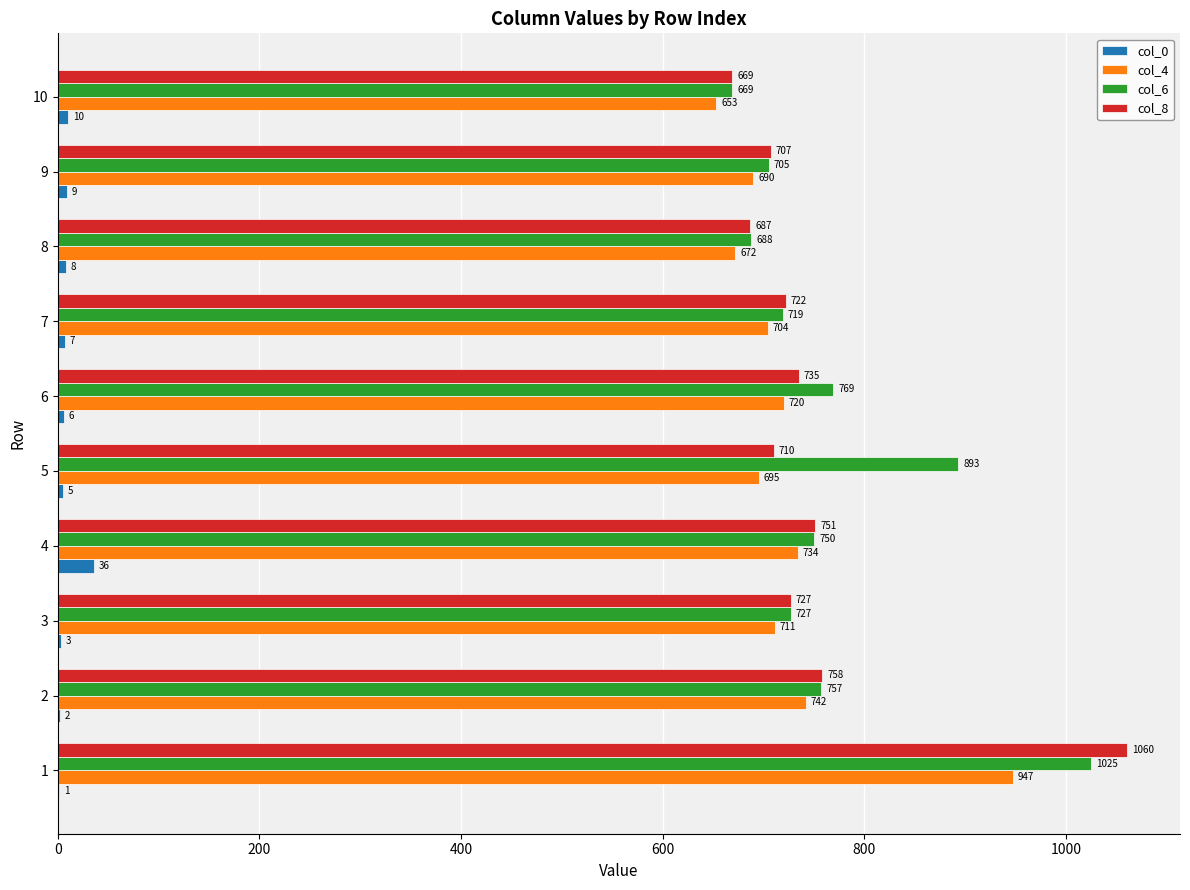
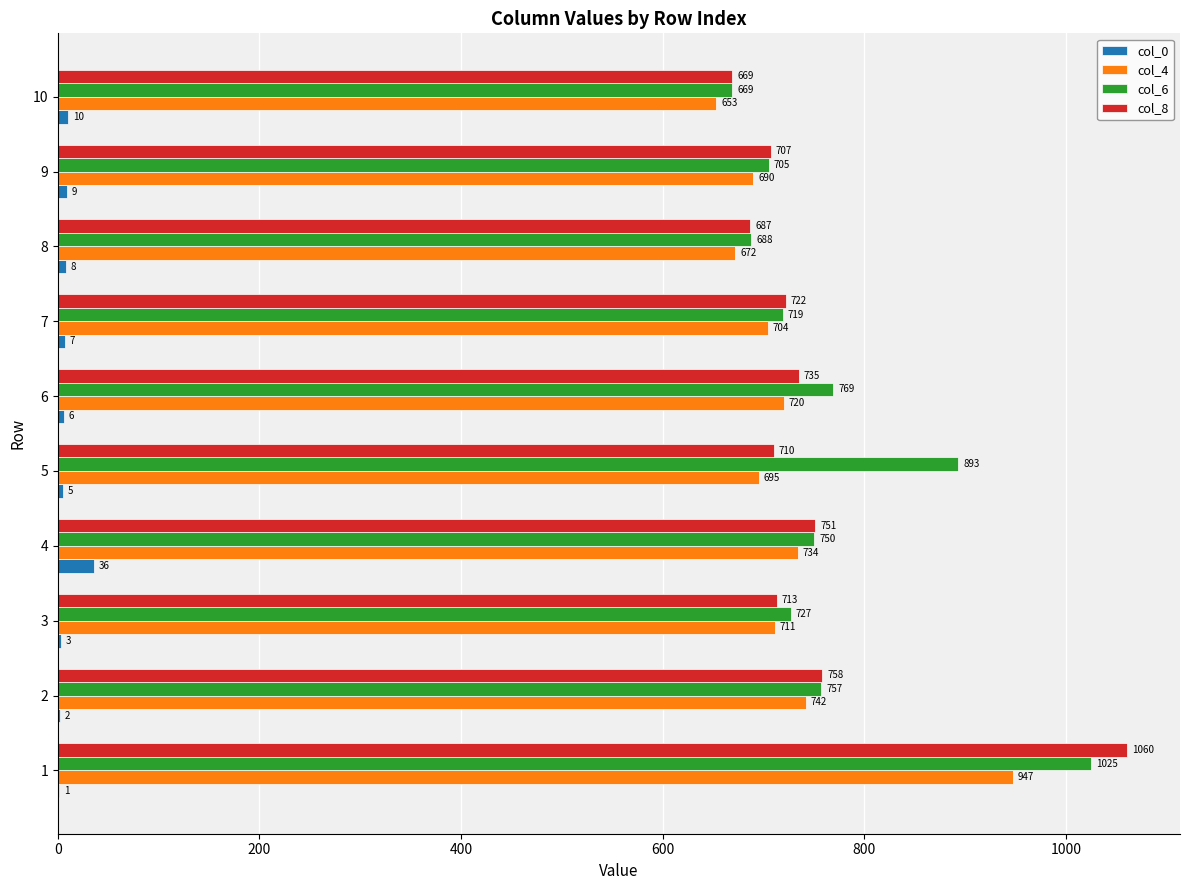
  {
    "col_0": {
      "10": 10,
      "9": 9,
      "8": 8,
      "7": 7,
      "6": 6,
      "5": 5,
      "4": 36,
      "3": 3,
      "2": 2,
      "1": 1
    },
    "col_4": {
      "10": 653,
      "9": 690,
      "8": 672,
      "7": 704,
      "6": 720,
      "5": 695,
      "4": 734,
      "3": 711,
      "2": 742,
      "1": 947
    },
    "col_6": {
      "10": 669,
      "9": 705,
      "8": 688,
      "7": 719,
      "6": 769,
      "5": 893,
      "4": 750,
      "3": 727,
      "2": 757,
      "1": 1025
    },
    "col_8": {
      "10": 669,
      "9": 707,
      "8": 687,
      "7": 722,
      "6": 735,
      "5": 710,
      "4": 751,
-     "3": 727,
+     "3": 713,
      "2": 758,
      "1": 1060
    }
  }
